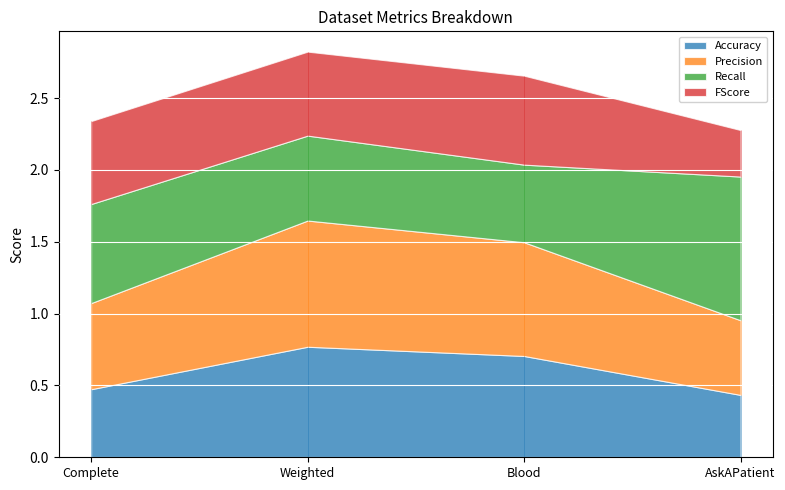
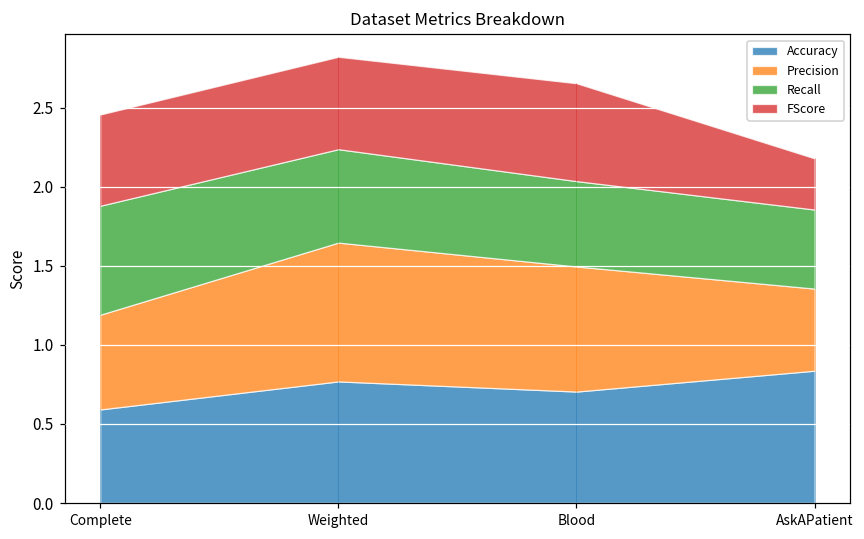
  {
    "Accuracy": {
-     "Complete": 0.47,
+     "Complete": 0.59,
      "Weighted": 0.77,
      "Blood": 0.71,
-     "AskAPatient": 0.43
+     "AskAPatient": 0.84
    },
    "Precision": {
      "Complete": 0.60,
      "Weighted": 0.88,
      "Blood": 0.79,
      "AskAPatient": 0.52
    },
    "Recall": {
      "Complete": 0.7,
      "Weighted": 0.6,
      "Blood": 0.54,
-     "AskAPatient": 1.0
+     "AskAPatient": 0.5
    },
    "FScore": {
      "Complete": 0.58,
      "Weighted": 0.58,
      "Blood": 0.62,
      "AskAPatient": 0.32
    }
  }
